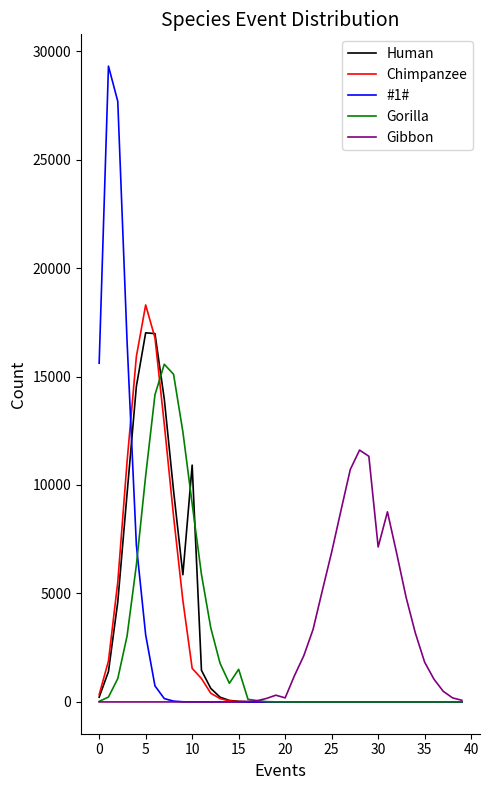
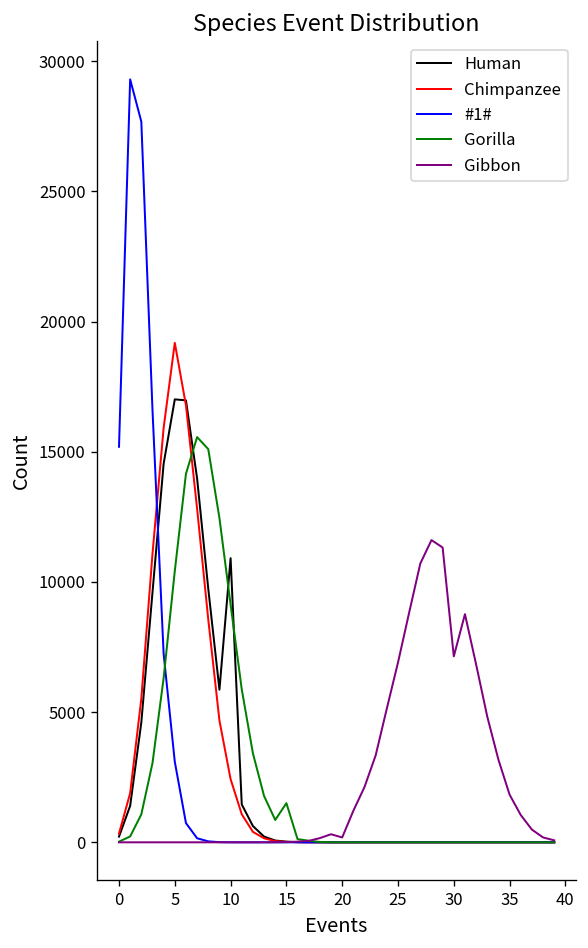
  {
    "Human": {
      "5": 17000,
      "10": 10900
    },
    "Chimpanzee": {
-     "5": 18300,
-     "10": 1500
+     "5": 19200,
+     "10": 2400
    },
    "#1#": {
-     "0": 15600,
+     "0": 15200,
      "5": 3100
    },
    "Gorilla": {
      "5": 10400,
      "10": 9100,
      "15": 1500
    },
    "Gibbon": {
      "5": 0,
      "20": 200,
      "25": 6900,
      "30": 7100,
      "35": 1800
    }
  }
